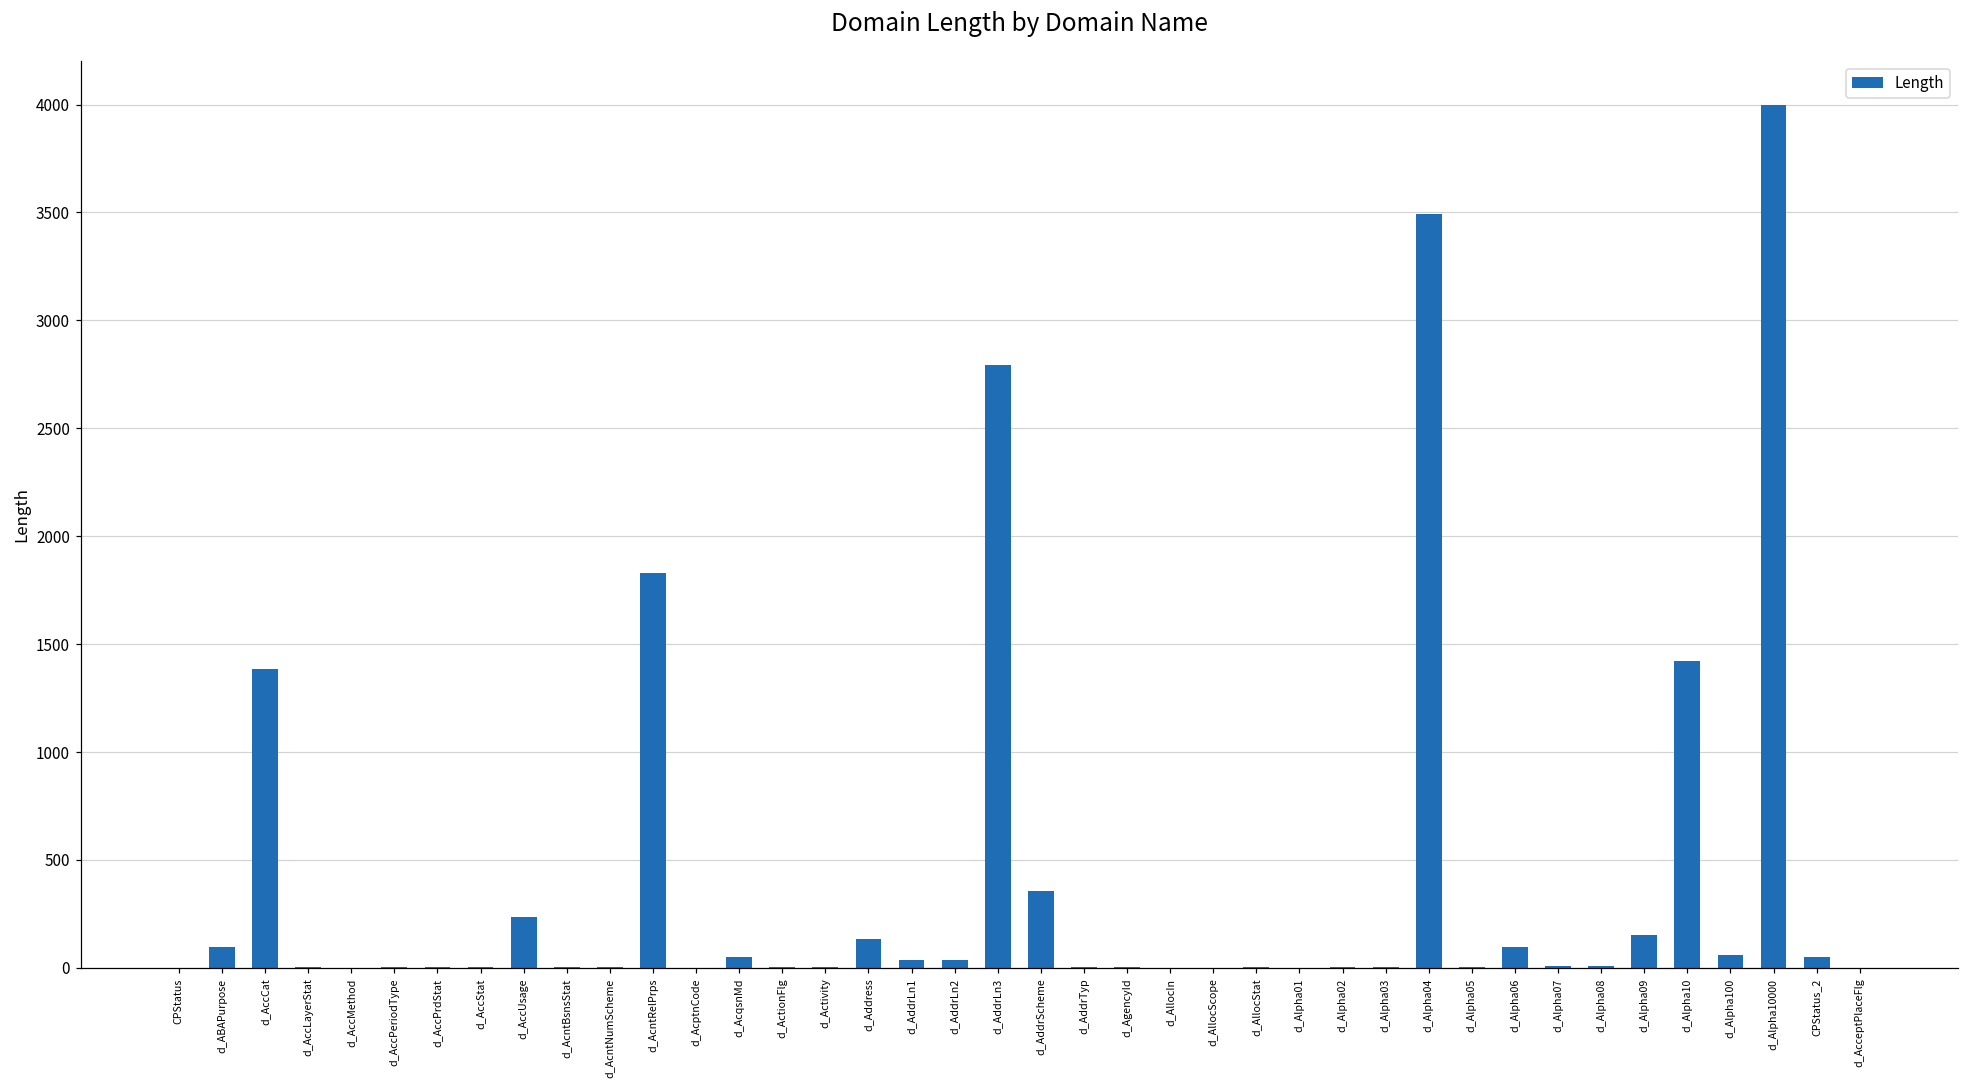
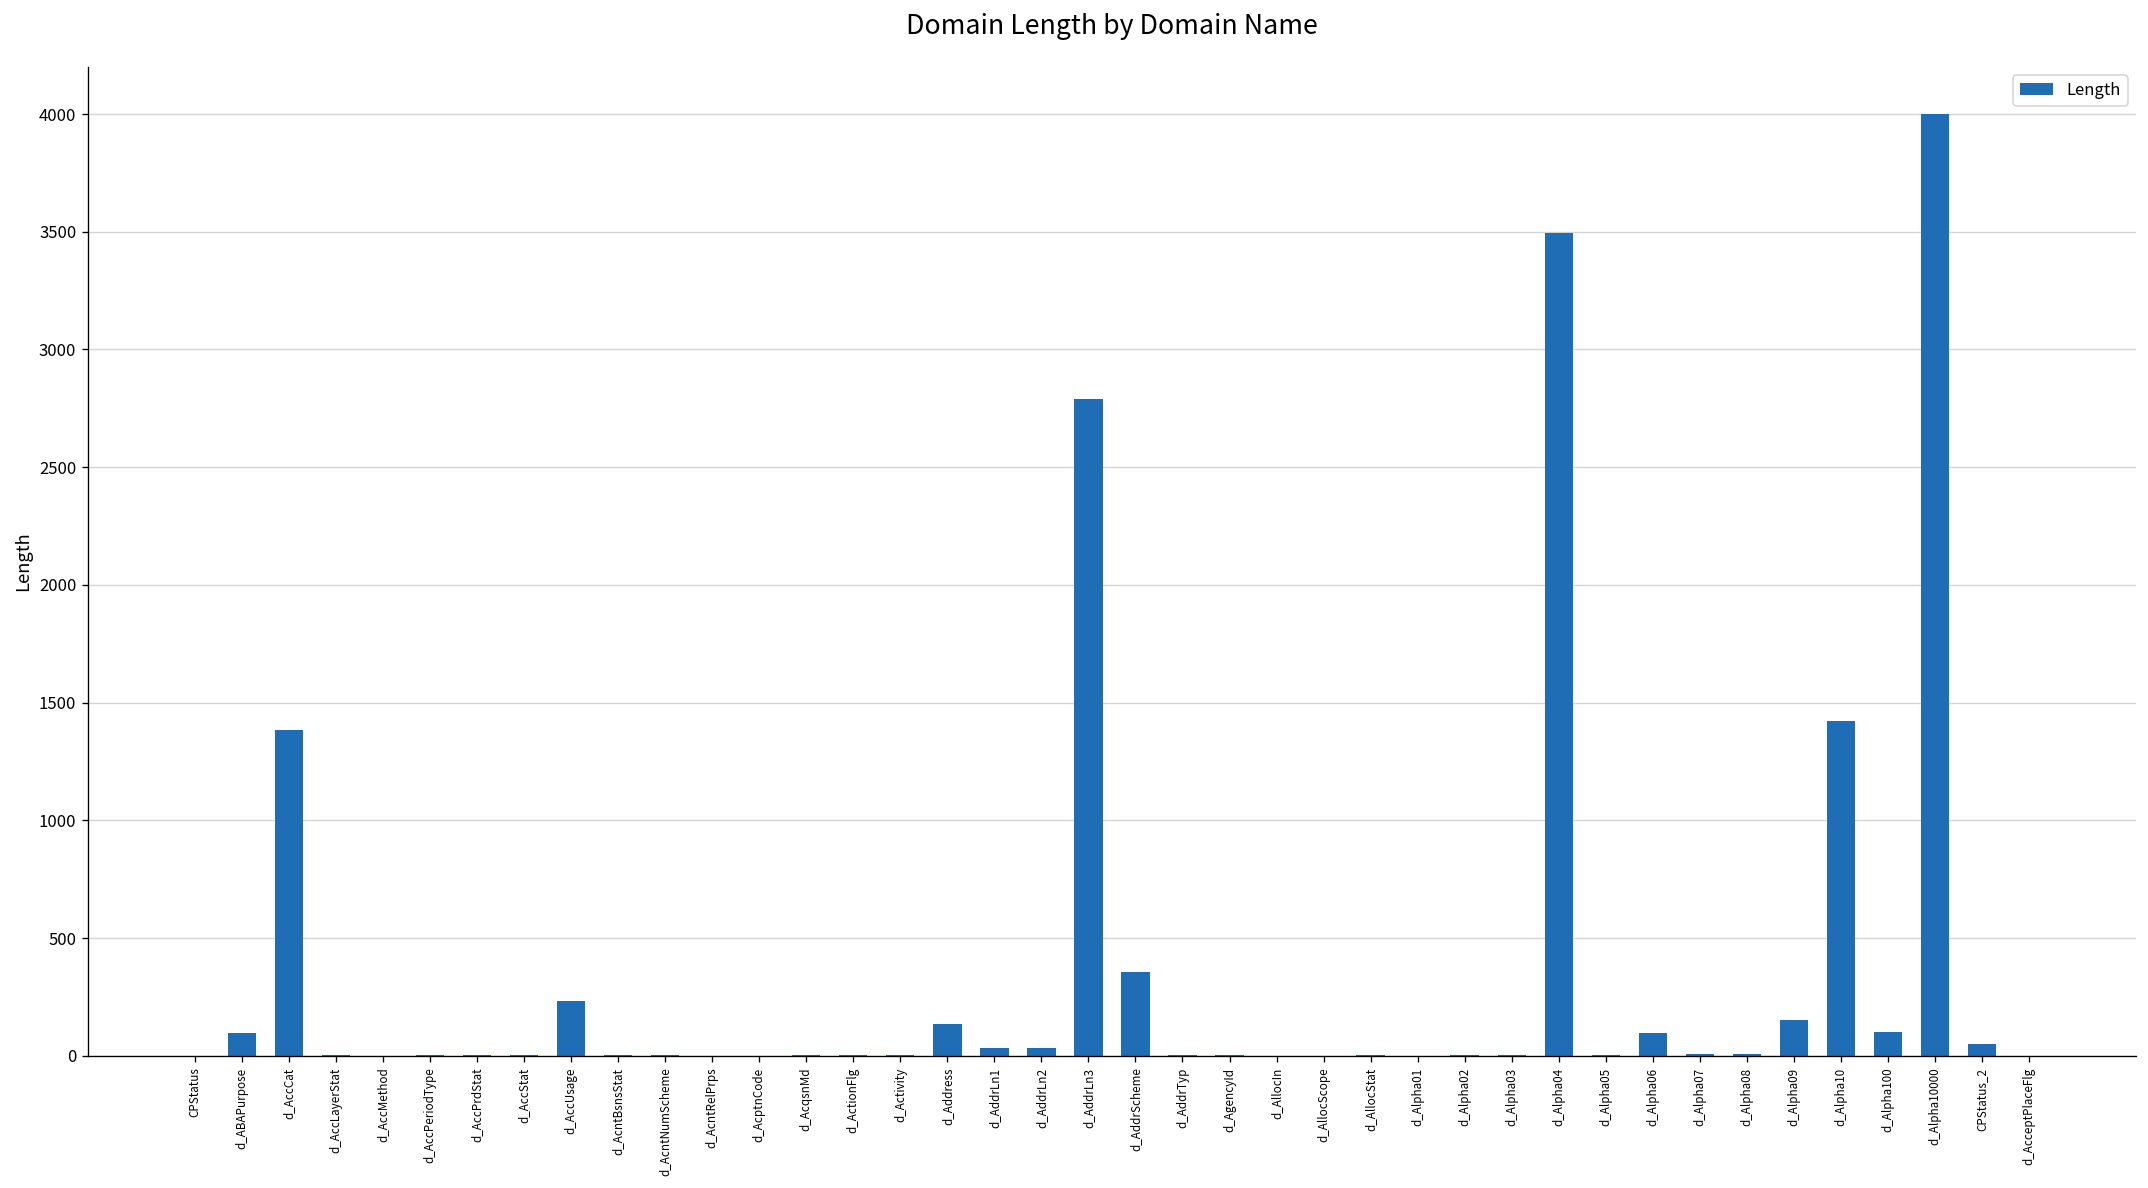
  {
    "d_ABAPurpose": 100,
    "d_AccCat": 1390,
    "d_AccUsage": 230,
-   "d_AcntRelPrps": 1830,
-   "d_AcqsnMd": 50,
+   "d_AcntRelPrps": 0,
+   "d_AcqsnMd": 0,
    "d_Address": 140,
    "d_AddrLn1": 40,
    "d_AddrLn2": 40,
    "d_AddrLn3": 2790,
    "d_AddrScheme": 360,
    "d_Alpha04": 3500,
    "d_Alpha06": 100,
    "d_Alpha09": 150,
    "d_Alpha10": 1420,
-   "d_Alpha100": 60,
+   "d_Alpha100": 100,
    "d_Alpha10000": 4000,
    "CPStatus_2": 50
  }
